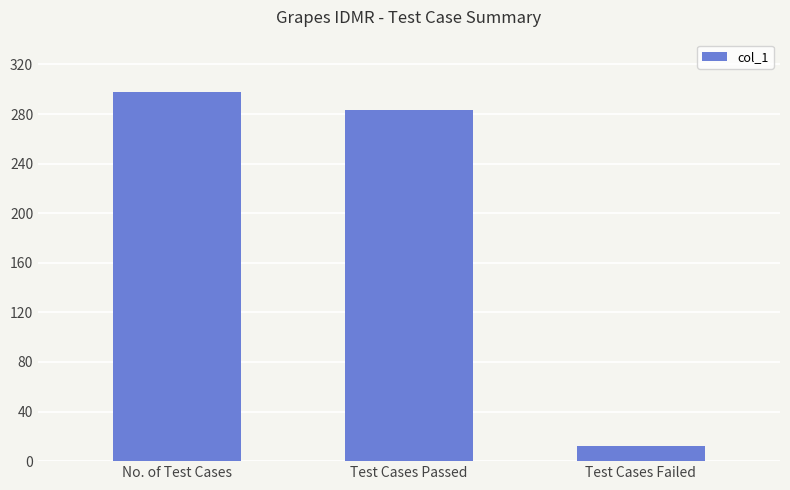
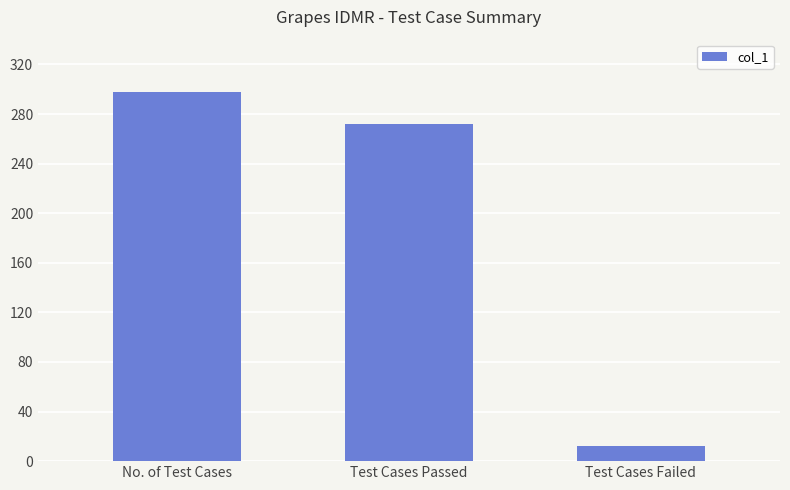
  {
    "No. of Test Cases": 298,
-   "Test Cases Passed": 283,
+   "Test Cases Passed": 272,
    "Test Cases Failed": 12
  }
